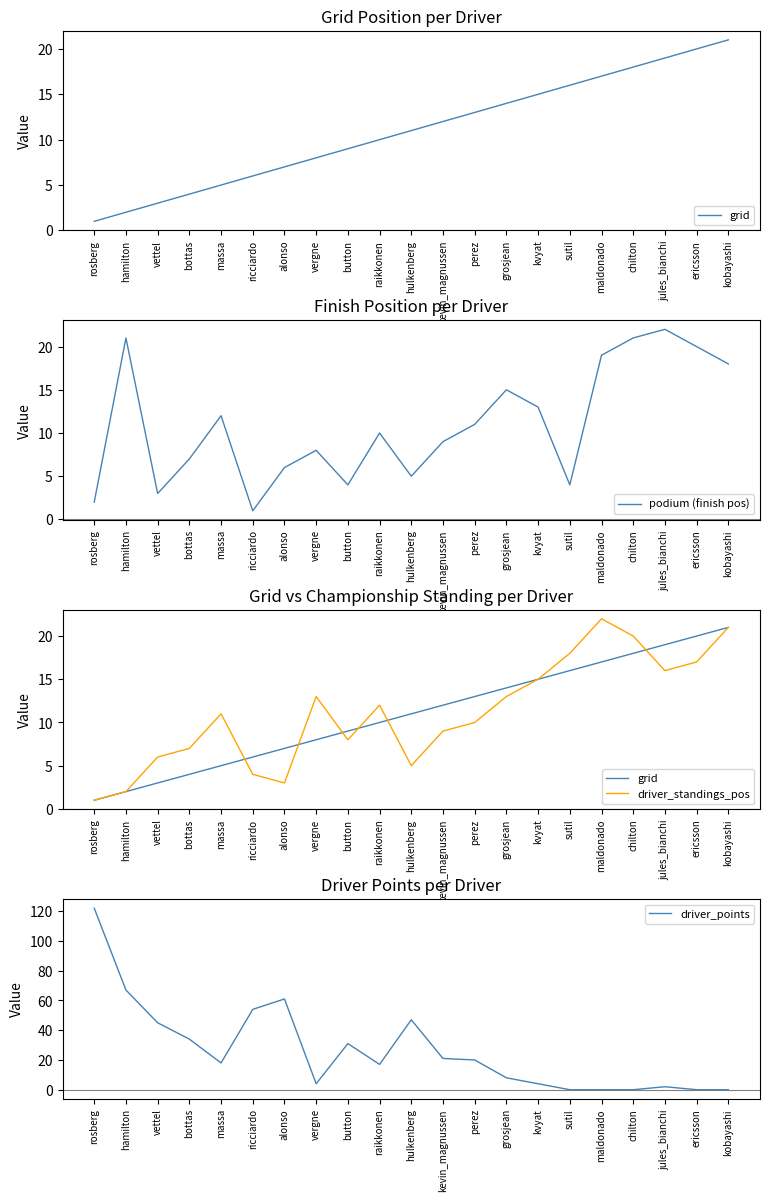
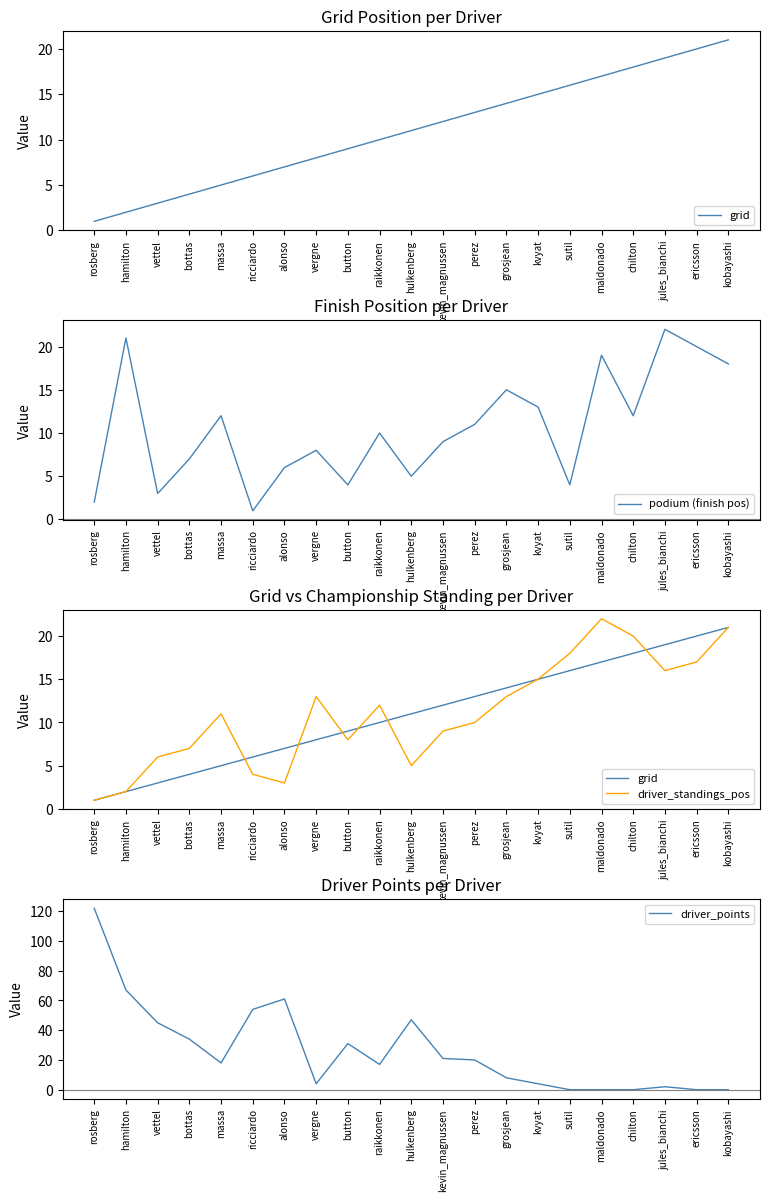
  {
    "Grid Position per Driver": {
      "rosberg": 1,
      "hamilton": 2,
      "vettel": 3,
      "bottas": 4,
      "massa": 5,
      "ricciardo": 6,
      "alonso": 7,
      "vergne": 8,
      "button": 9,
      "raikkonen": 10,
      "hulkenberg": 11,
      "kevin_magnussen": 12,
      "perez": 13,
      "grosjean": 14,
      "kvyat": 15,
      "sutil": 16,
      "maldonado": 17,
      "chilton": 18,
      "jules_bianchi": 19,
      "ericsson": 20,
      "kobayashi": 21
    },
    "Finish Position per Driver": {
      "rosberg": 2,
      "hamilton": 21,
      "vettel": 3,
      "bottas": 7,
      "massa": 12,
      "ricciardo": 1,
      "alonso": 6,
      "vergne": 8,
      "button": 4,
      "raikkonen": 10,
      "hulkenberg": 5,
      "kevin_magnussen": 9,
      "perez": 11,
      "grosjean": 15,
      "kvyat": 13,
      "sutil": 4,
      "maldonado": 19,
-     "chilton": 21,
+     "chilton": 12,
      "jules_bianchi": 22,
      "ericsson": 20,
      "kobayashi": 18
    },
    "Grid vs Championship Standing per Driver": {
      "grid": {
        "vettel": 3,
        "bottas": 4,
        "massa": 5,
        "ricciardo": 6,
        "alonso": 7,
        "vergne": 8,
        "button": 9,
        "raikkonen": 10,
        "hulkenberg": 11,
        "kevin_magnussen": 12,
        "perez": 13,
        "grosjean": 14,
        "sutil": 16,
        "maldonado": 17,
        "chilton": 18,
        "jules_bianchi": 19,
        "ericsson": 20
      },
      "driver_standings_pos": {
        "vettel": 6,
        "bottas": 7,
        "massa": 11,
        "ricciardo": 4,
        "alonso": 3,
        "vergne": 13,
        "button": 8,
        "raikkonen": 12,
        "hulkenberg": 5,
        "kevin_magnussen": 9,
        "perez": 10,
        "grosjean": 13,
        "sutil": 18,
        "maldonado": 22,
        "chilton": 20,
        "jules_bianchi": 16,
        "ericsson": 17
      }
    },
    "Driver Points per Driver": {
      "rosberg": 122,
      "hamilton": 67,
      "vettel": 45,
      "bottas": 34,
      "massa": 18,
      "ricciardo": 54,
      "alonso": 61,
      "vergne": 4,
      "button": 31,
      "raikkonen": 17,
      "hulkenberg": 47,
      "kevin_magnussen": 21,
      "perez": 20,
      "grosjean": 8,
      "kvyat": 4,
      "sutil": 0,
      "maldonado": 0,
      "chilton": 0,
      "jules_bianchi": 2,
      "ericsson": 0,
      "kobayashi": 0
    }
  }
